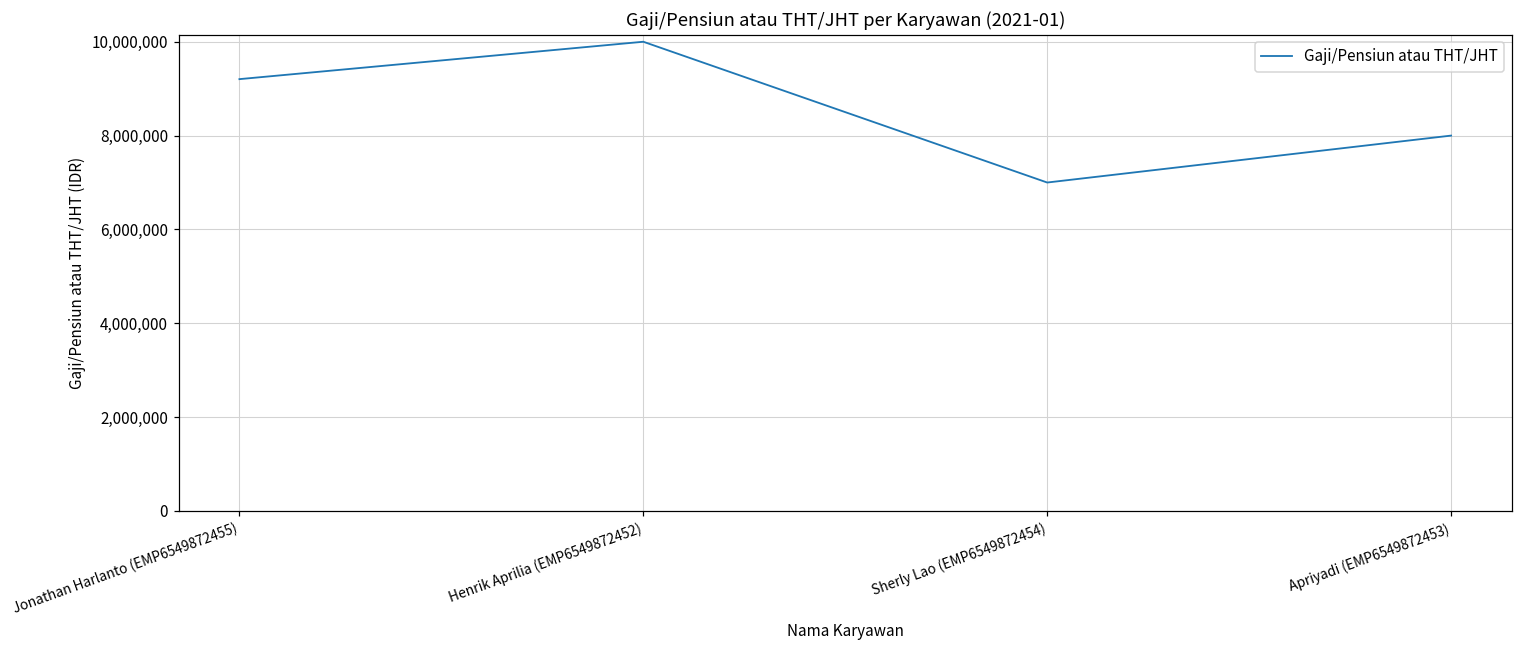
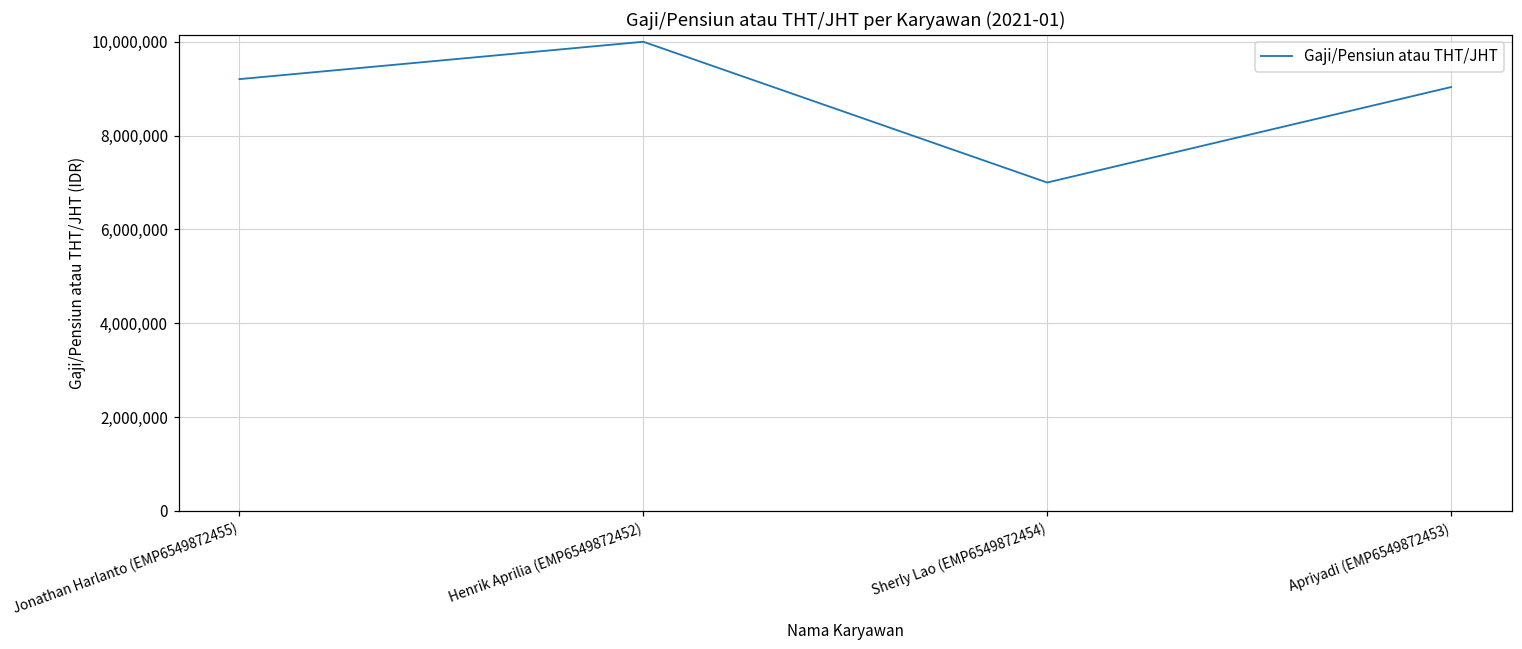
  {
    "Jonathan Harlanto (EMP6549872455)": "9,200,000",
    "Henrik Aprilia (EMP6549872452)": "10,000,000",
    "Sherly Lao (EMP6549872454)": "7,000,000",
-   "Apriyadi (EMP6549872453)": "8,000,000"
+   "Apriyadi (EMP6549872453)": "9,000,000"
  }
